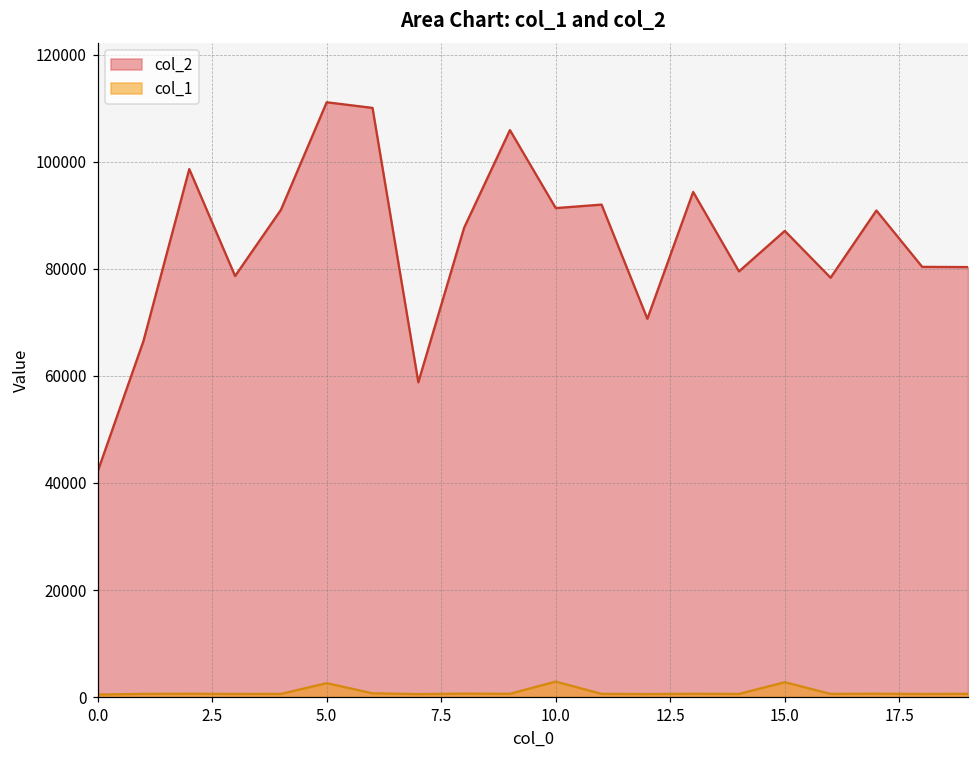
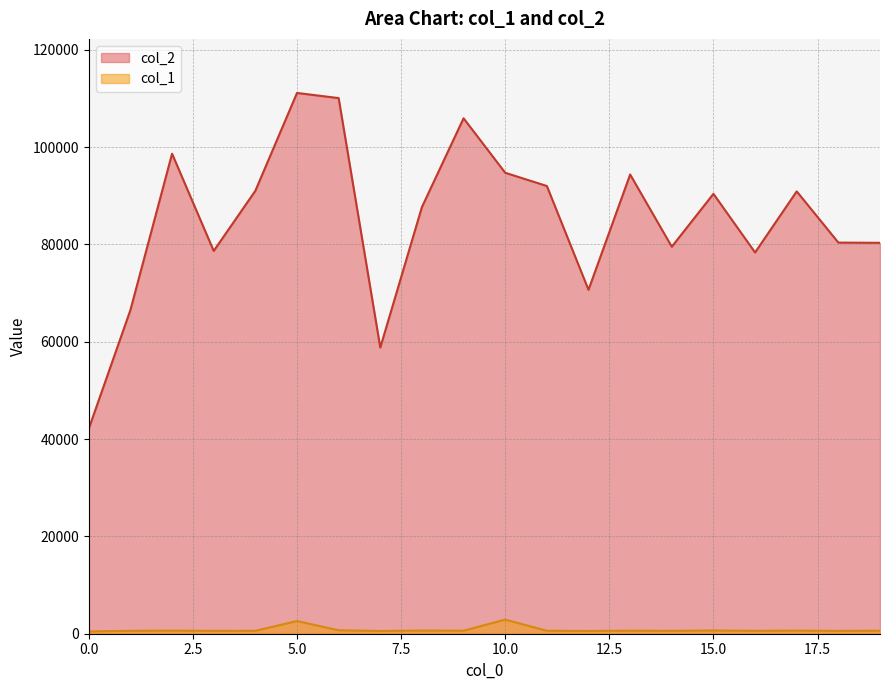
  {
    "col_2": {
      "0.0": 42000,
      "5.0": 111000,
-     "10.0": 91000,
-     "15.0": 87000
+     "10.0": 95000,
+     "15.0": 90000
    },
    "col_1": {
      "0.0": 0,
      "5.0": 3000,
      "10.0": 3000,
-     "15.0": 3000
+     "15.0": 1000
    }
  }
